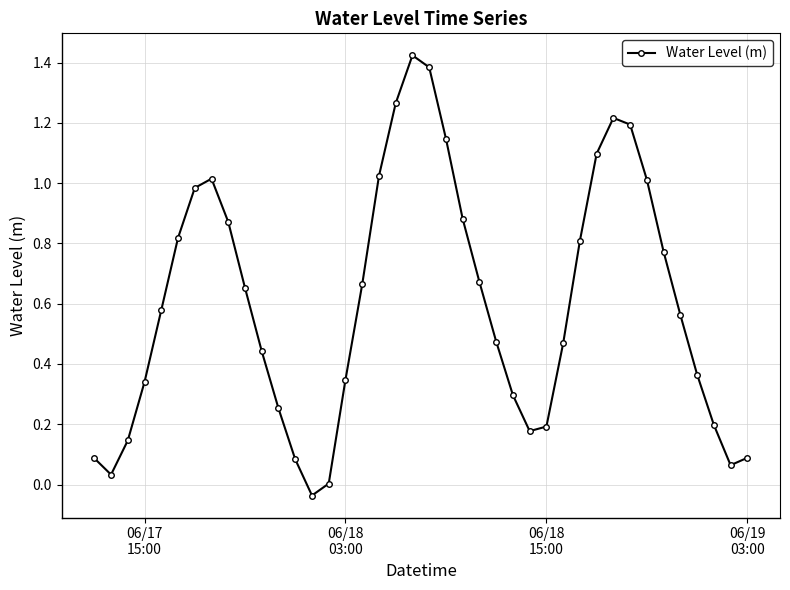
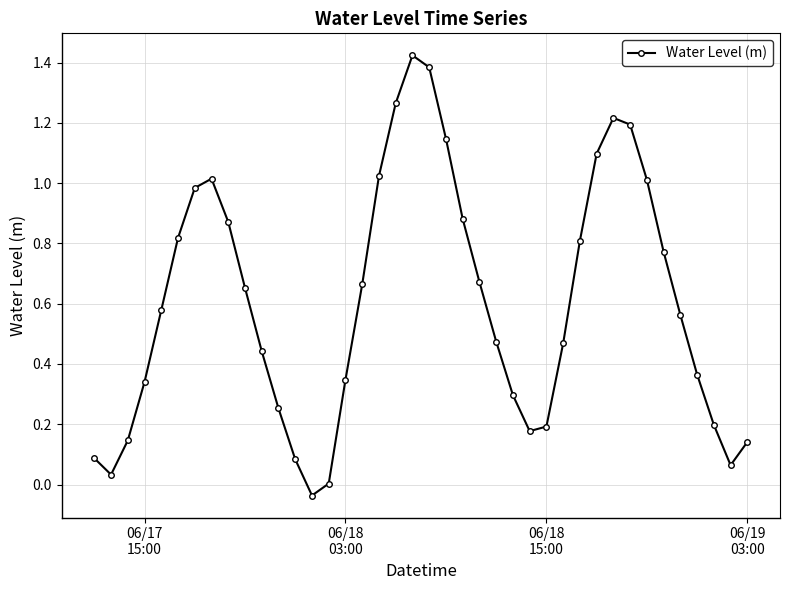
  {
    "06/17 15:00": 0.34,
    "06/18 03:00": 0.35,
    "06/18 15:00": 0.19,
-   "06/19 03:00": 0.09
+   "06/19 03:00": 0.14
  }
